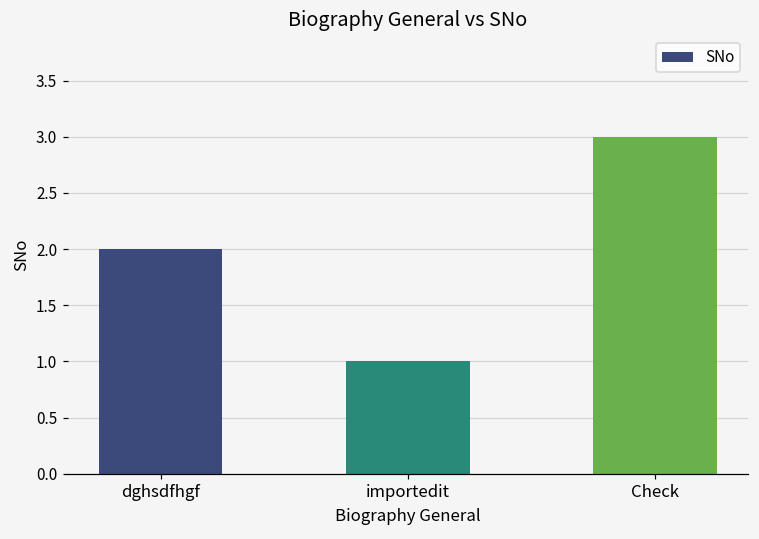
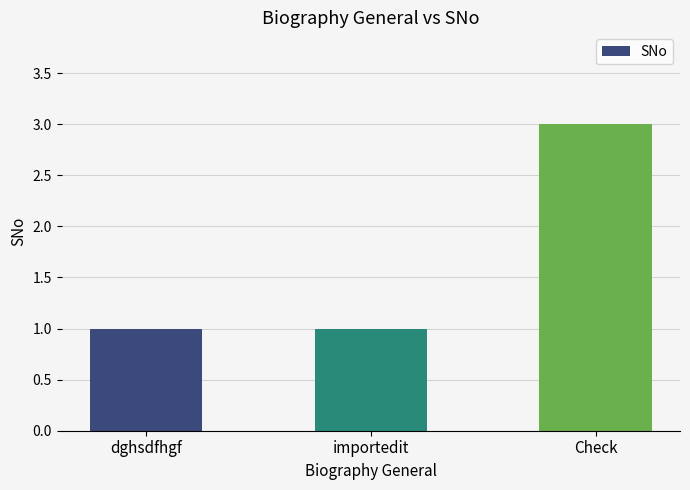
  {
-   "dghsdfhgf": 2,
+   "dghsdfhgf": 1,
    "importedit": 1,
    "Check": 3
  }
